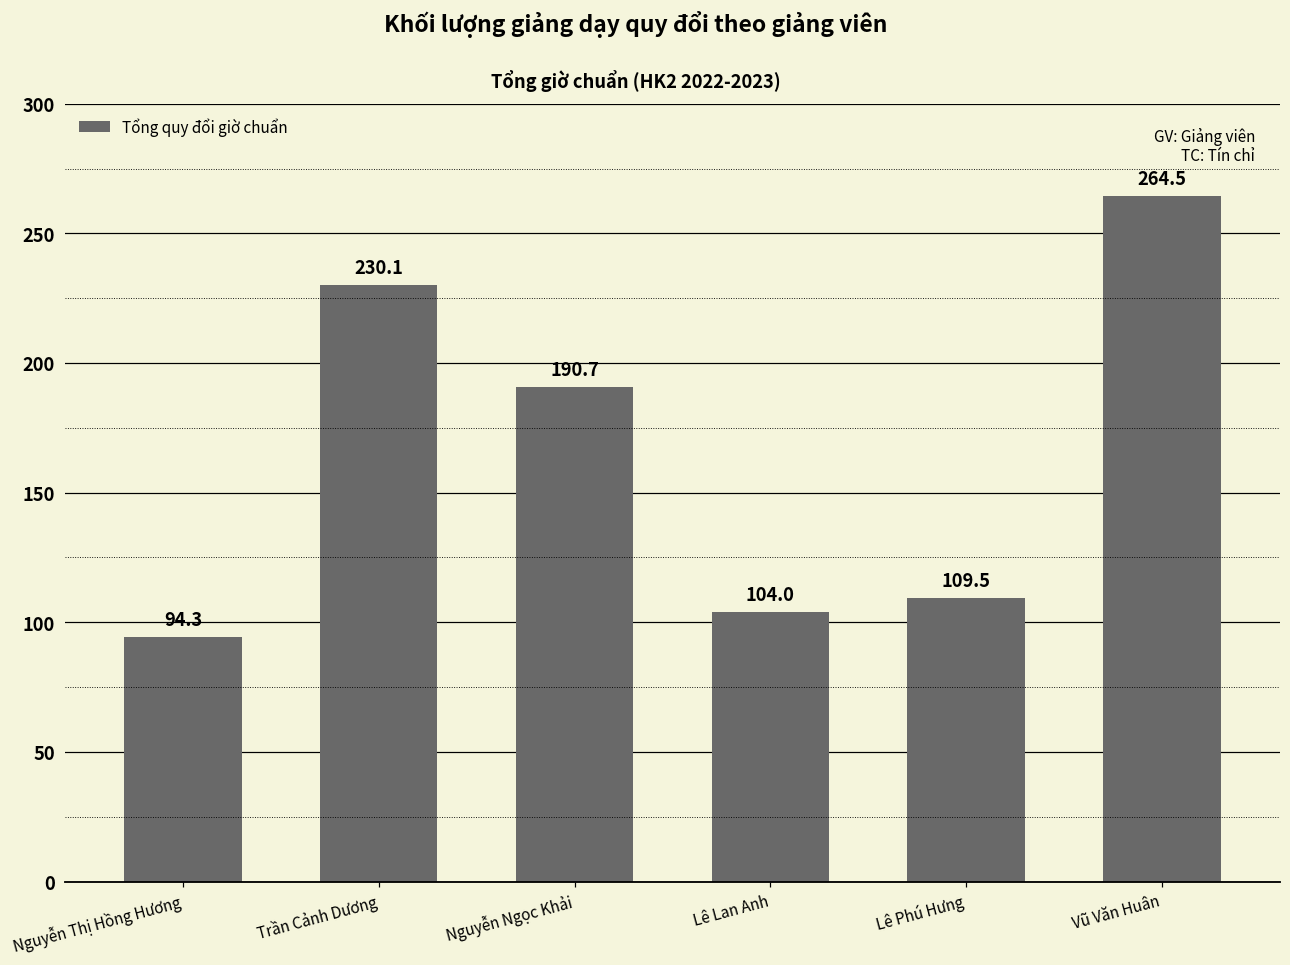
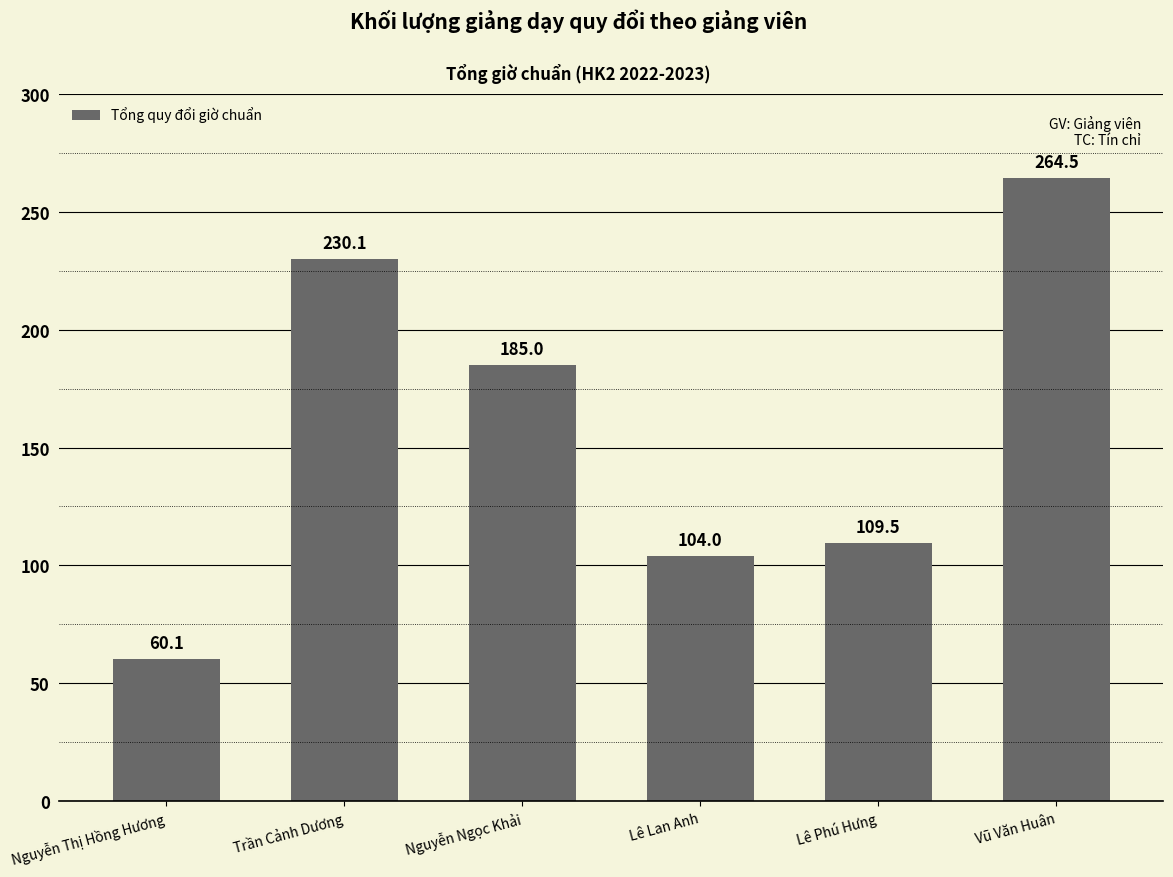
  {
-   "Nguyễn Thị Hồng Hương": 94.3,
+   "Nguyễn Thị Hồng Hương": 60.1,
    "Trần Cảnh Dương": 230.1,
-   "Nguyễn Ngọc Khải": 190.7,
+   "Nguyễn Ngọc Khải": 185.0,
    "Lê Lan Anh": 104.0,
    "Lê Phú Hưng": 109.5,
    "Vũ Văn Huân": 264.5
  }
